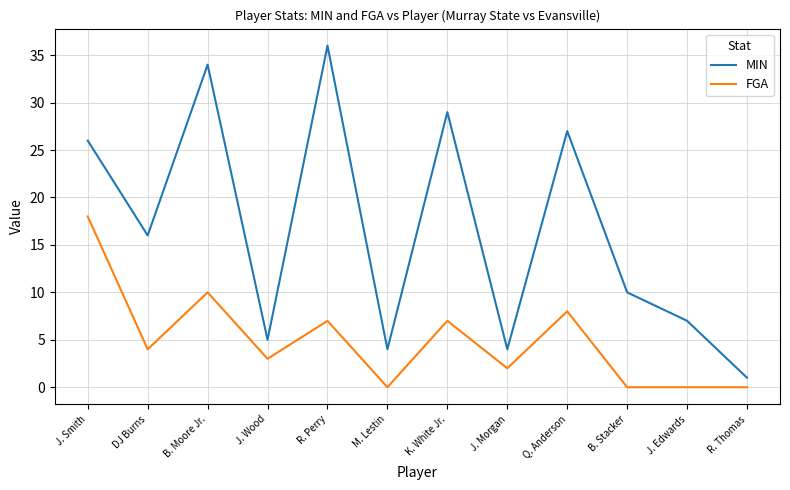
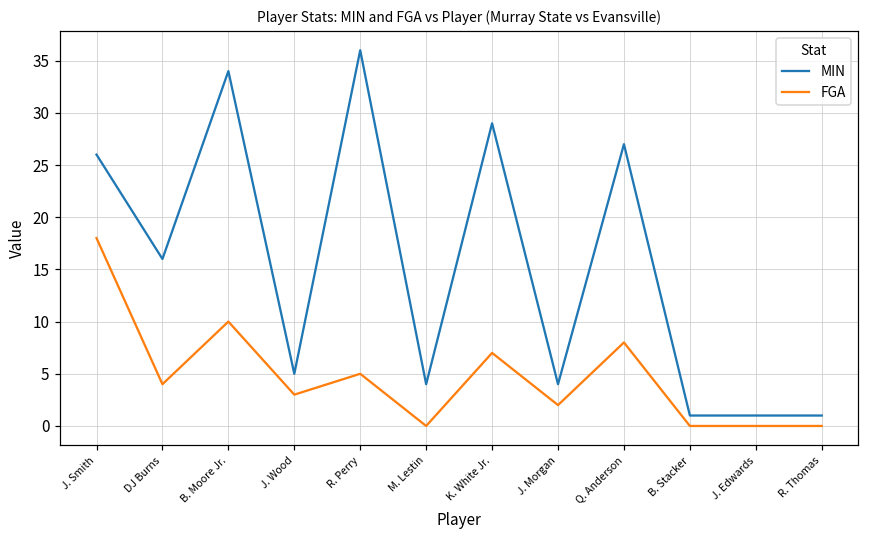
  {
    "MIN": {
      "J. Smith": 26,
      "DJ Burns": 16,
      "B. Moore Jr.": 34,
      "J. Wood": 5,
      "R. Perry": 36,
      "M. Lestin": 4,
      "K. White Jr.": 29,
      "J. Morgan": 4,
      "Q. Anderson": 27,
-     "B. Stacker": 10,
-     "J. Edwards": 7,
+     "B. Stacker": 1,
+     "J. Edwards": 1,
      "R. Thomas": 1
    },
    "FGA": {
      "J. Smith": 18,
      "DJ Burns": 4,
      "B. Moore Jr.": 10,
      "J. Wood": 3,
-     "R. Perry": 7,
+     "R. Perry": 5,
      "M. Lestin": 0,
      "K. White Jr.": 7,
      "J. Morgan": 2,
      "Q. Anderson": 8,
      "B. Stacker": 0,
      "J. Edwards": 0,
      "R. Thomas": 0
    }
  }
